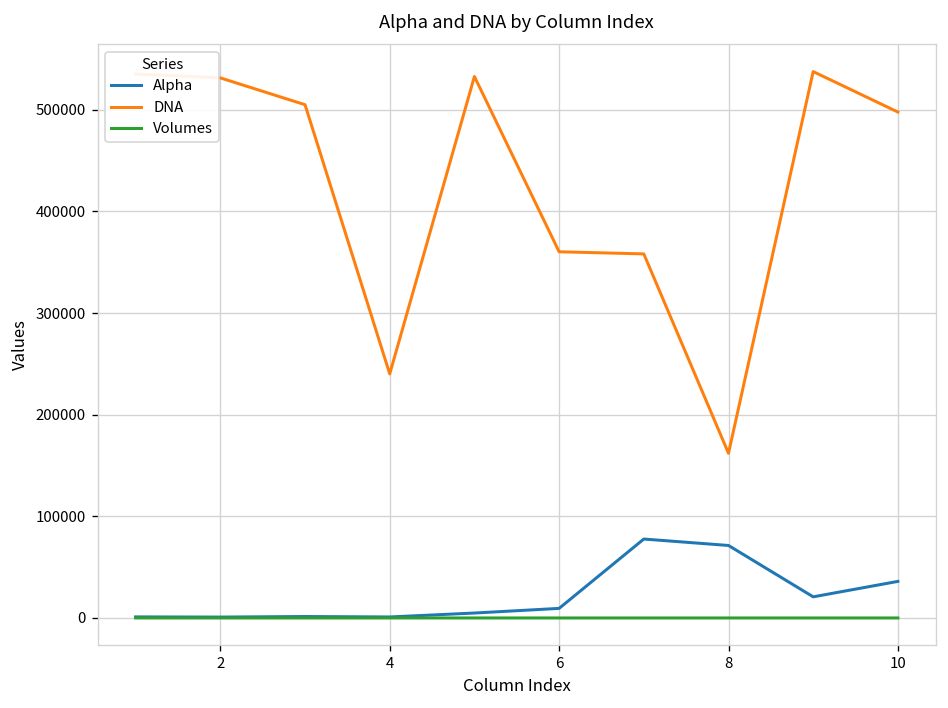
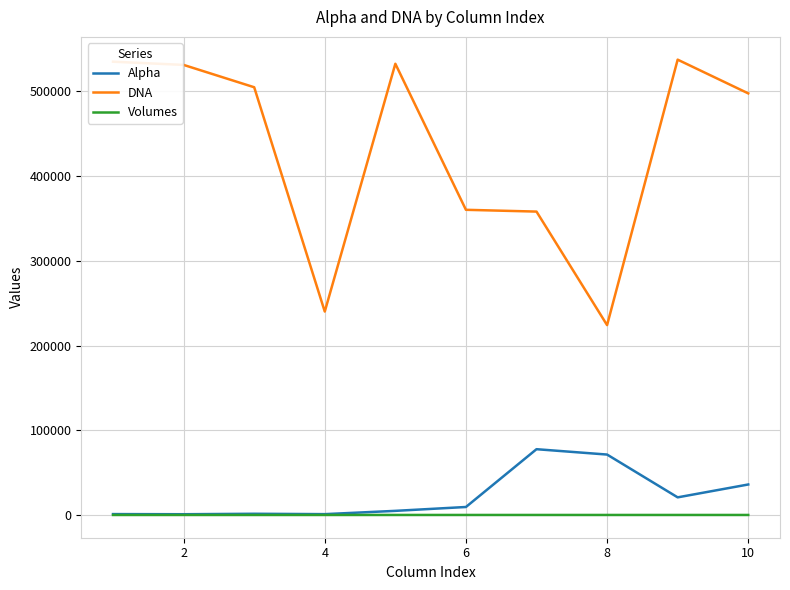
  {
    "Alpha": {
      "6": 10000,
      "8": 70000,
      "10": 40000
    },
    "DNA": {
      "2": 530000,
      "4": 240000,
      "6": 360000,
-     "8": 160000,
+     "8": 220000,
      "10": 500000
    },
    "Volumes": {
      "6": 0,
      "8": 0,
      "10": 0
    }
  }
